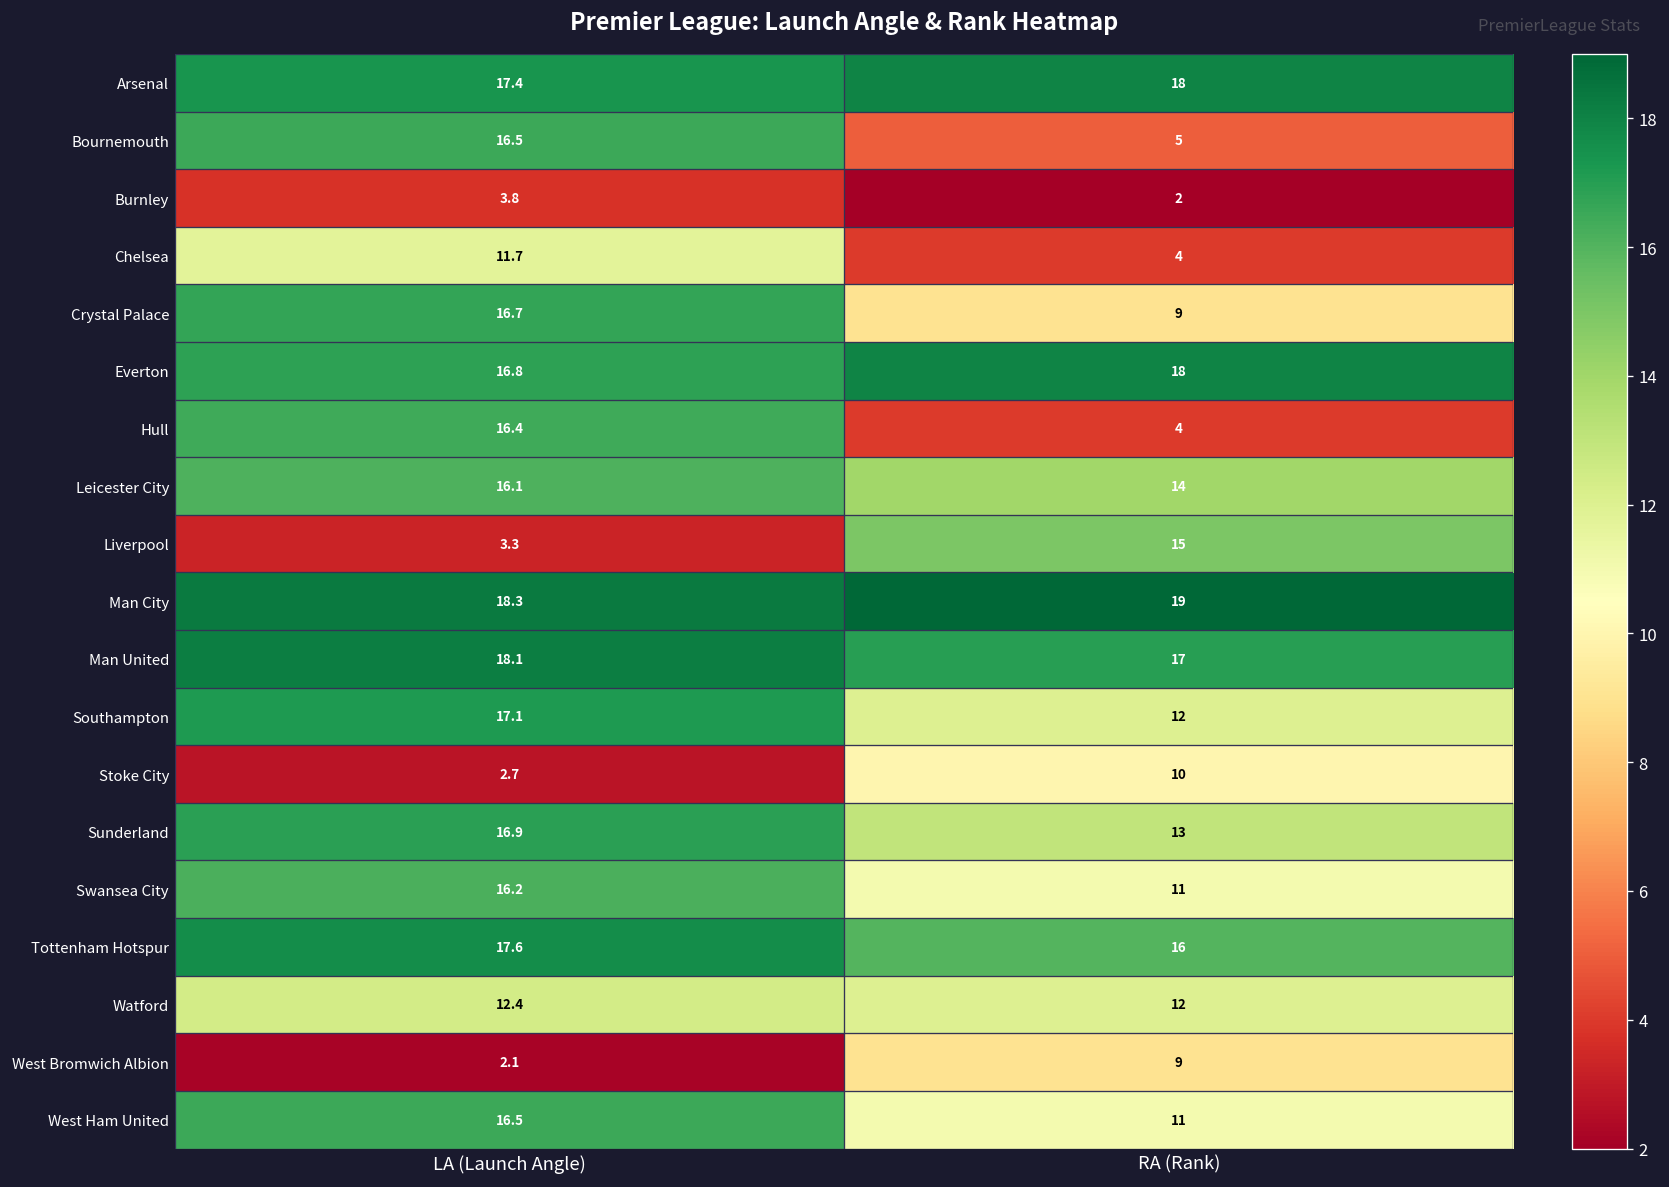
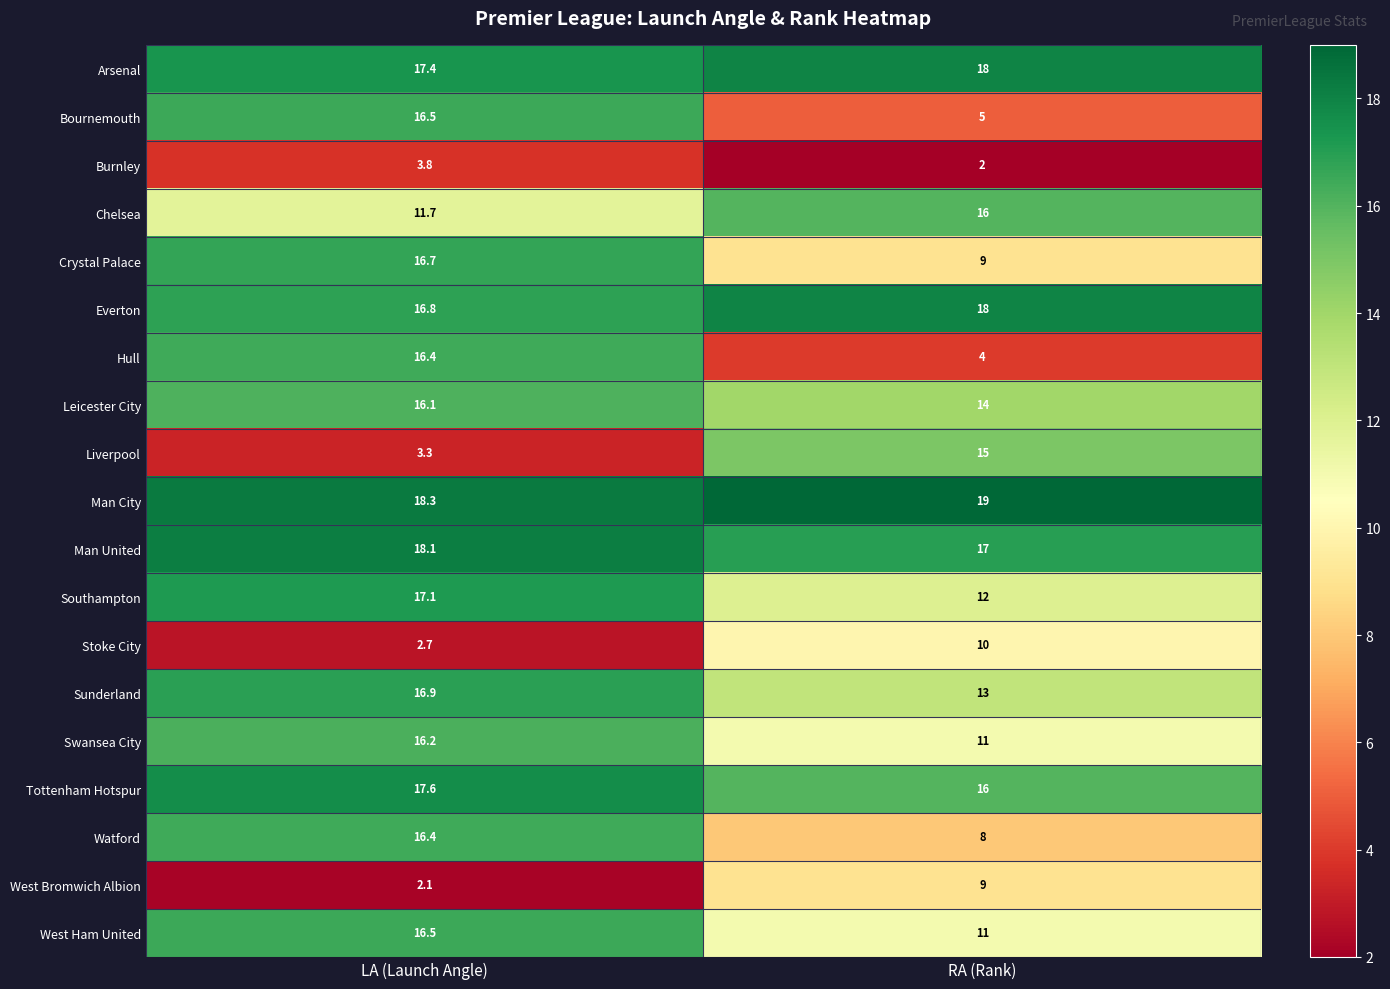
  {
    "Arsenal": {
      "LA (Launch Angle)": 17.4,
      "RA (Rank)": 18
    },
    "Bournemouth": {
      "LA (Launch Angle)": 16.5,
      "RA (Rank)": 5
    },
    "Burnley": {
      "LA (Launch Angle)": 3.8,
      "RA (Rank)": 2
    },
    "Chelsea": {
      "LA (Launch Angle)": 11.7,
-     "RA (Rank)": 4
+     "RA (Rank)": 16
    },
    "Crystal Palace": {
      "LA (Launch Angle)": 16.7,
      "RA (Rank)": 9
    },
    "Everton": {
      "LA (Launch Angle)": 16.8,
      "RA (Rank)": 18
    },
    "Hull": {
      "LA (Launch Angle)": 16.4,
      "RA (Rank)": 4
    },
    "Leicester City": {
      "LA (Launch Angle)": 16.1,
      "RA (Rank)": 14
    },
    "Liverpool": {
      "LA (Launch Angle)": 3.3,
      "RA (Rank)": 15
    },
    "Man City": {
      "LA (Launch Angle)": 18.3,
      "RA (Rank)": 19
    },
    "Man United": {
      "LA (Launch Angle)": 18.1,
      "RA (Rank)": 17
    },
    "Southampton": {
      "LA (Launch Angle)": 17.1,
      "RA (Rank)": 12
    },
    "Stoke City": {
      "LA (Launch Angle)": 2.7,
      "RA (Rank)": 10
    },
    "Sunderland": {
      "LA (Launch Angle)": 16.9,
      "RA (Rank)": 13
    },
    "Swansea City": {
      "LA (Launch Angle)": 16.2,
      "RA (Rank)": 11
    },
    "Tottenham Hotspur": {
      "LA (Launch Angle)": 17.6,
      "RA (Rank)": 16
    },
    "Watford": {
-     "LA (Launch Angle)": 12.4,
-     "RA (Rank)": 12
+     "LA (Launch Angle)": 16.4,
+     "RA (Rank)": 8
    },
    "West Bromwich Albion": {
      "LA (Launch Angle)": 2.1,
      "RA (Rank)": 9
    },
    "West Ham United": {
      "LA (Launch Angle)": 16.5,
      "RA (Rank)": 11
    }
  }
